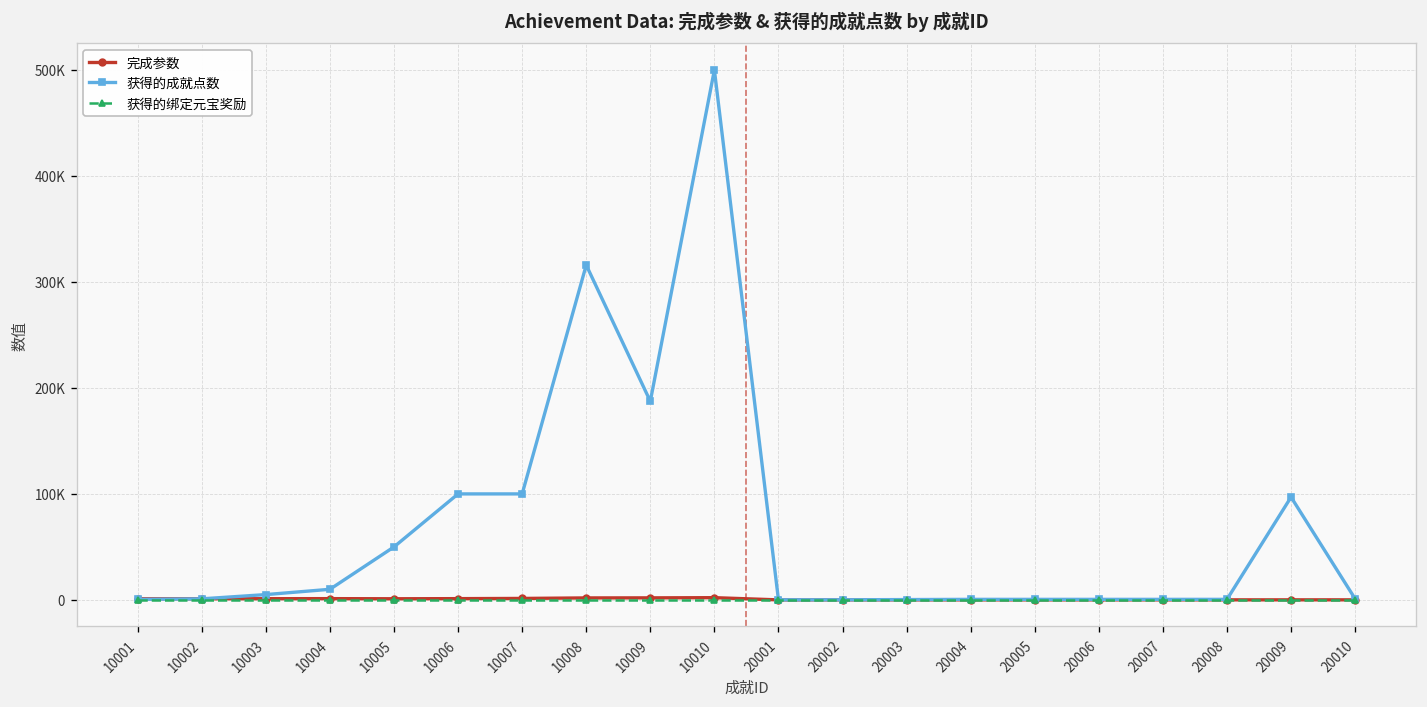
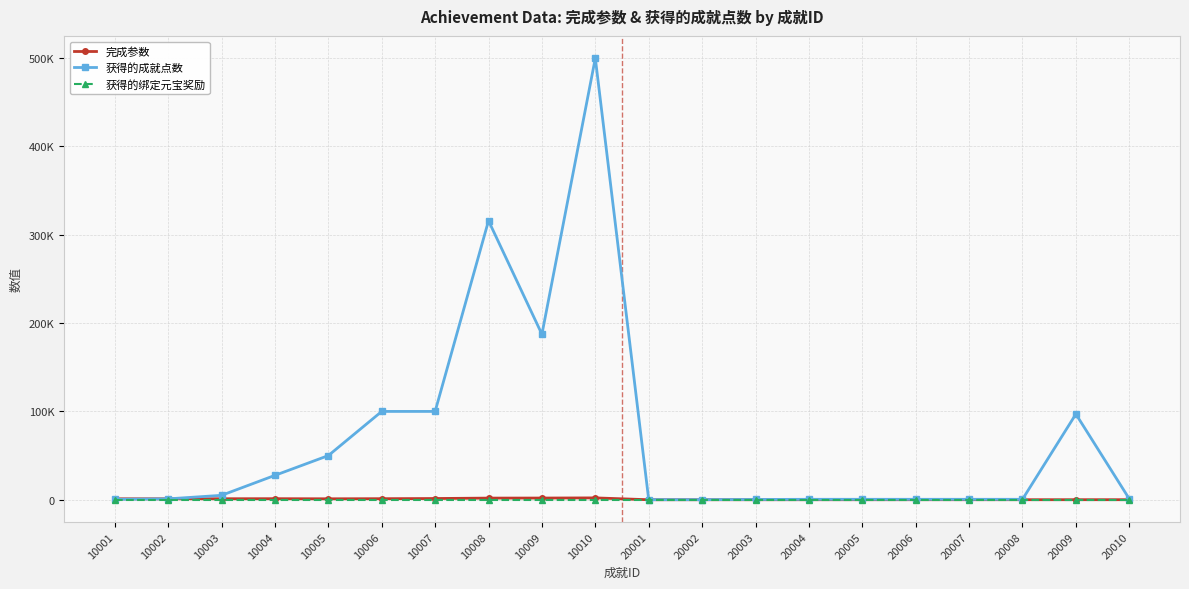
  {
    "获得的成就点数": {
      "10003": 10000,
-     "10004": 10000,
+     "10004": 30000,
      "10005": 50000,
      "10006": 100000,
      "10007": 100000,
      "10008": 320000,
      "10009": 190000,
      "10010": 500000,
      "20009": 100000
    }
  }
